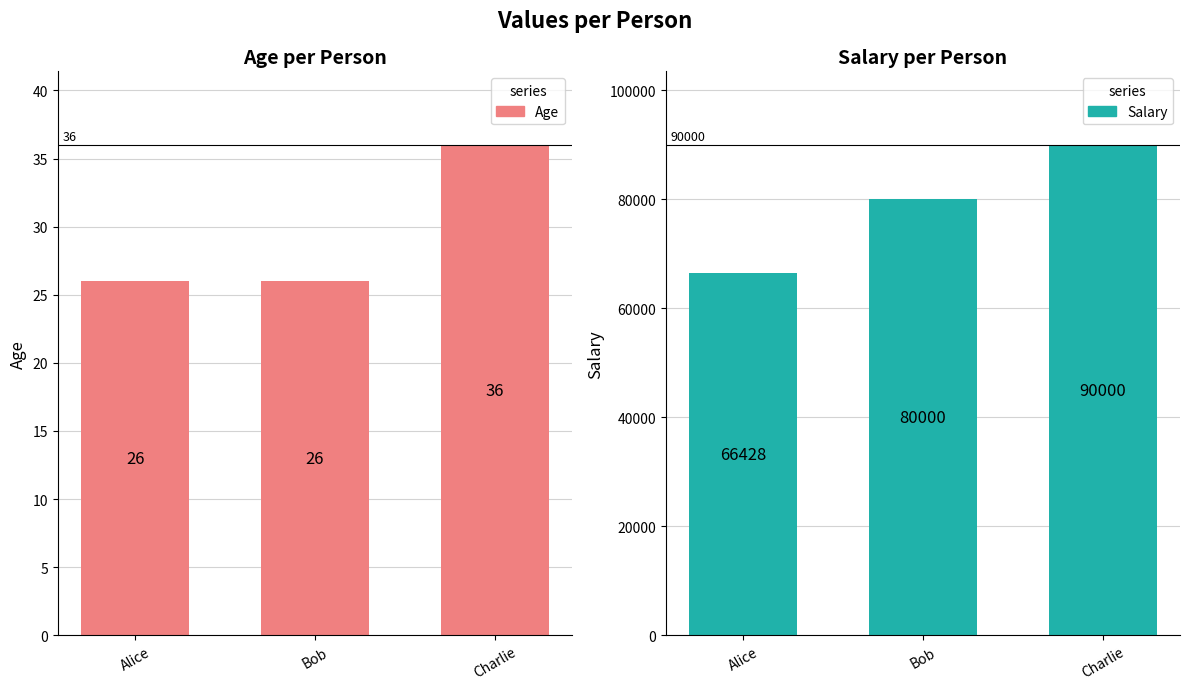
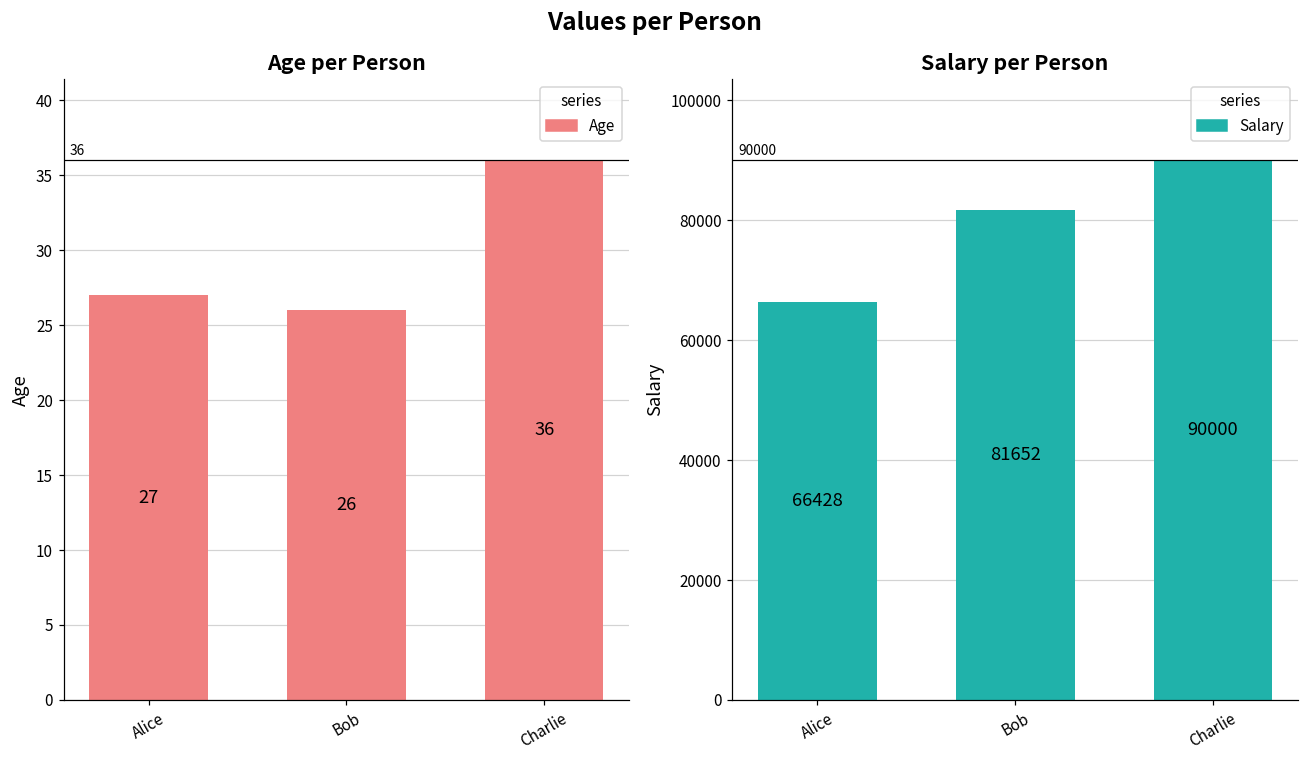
  {
    "Age per Person": {
-     "Alice": 26,
+     "Alice": 27,
      "Bob": 26,
      "Charlie": 36
    },
    "Salary per Person": {
      "Alice": 66428,
-     "Bob": 80000,
+     "Bob": 81652,
      "Charlie": 90000
    }
  }
